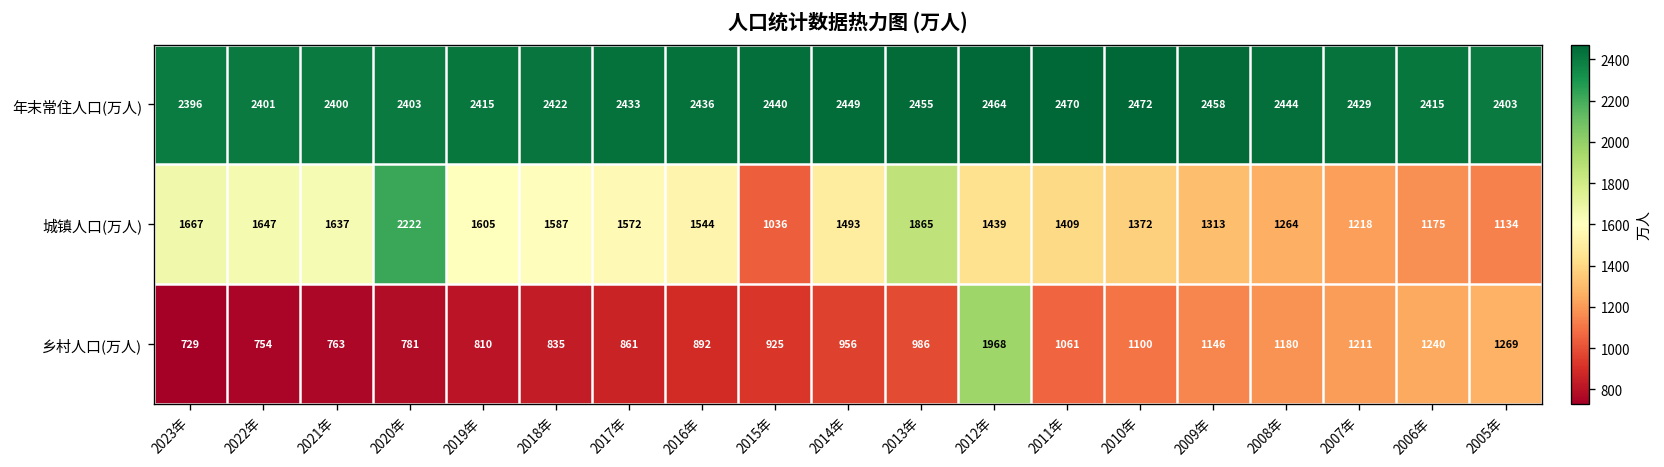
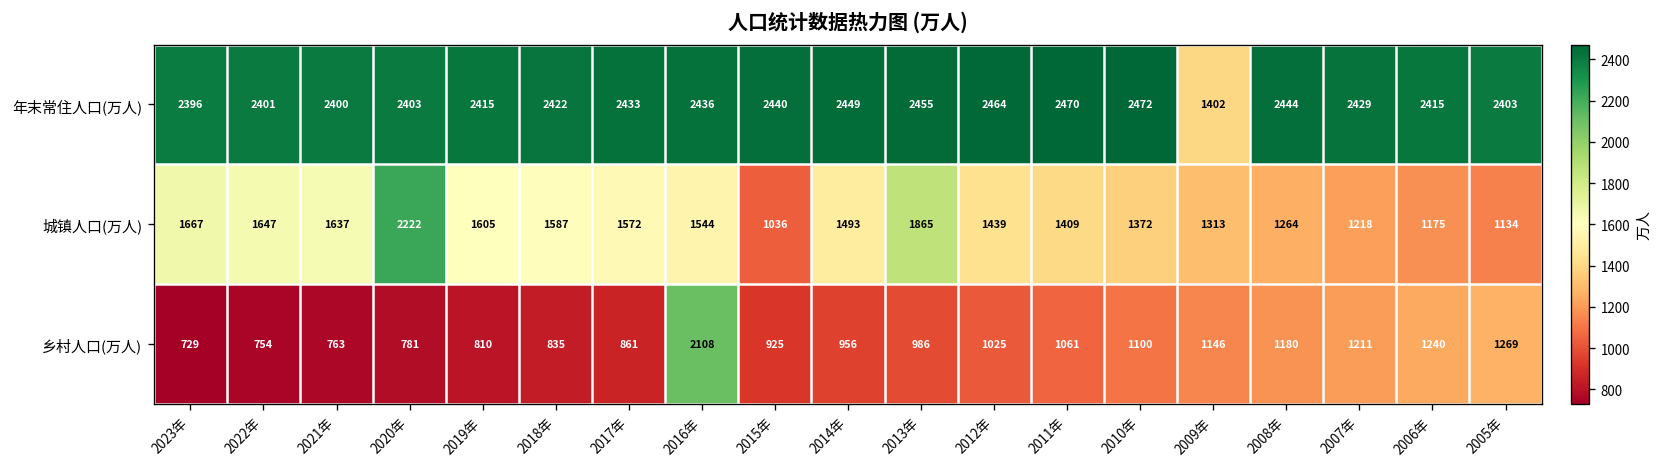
  {
    "年末常住人口(万人)": {
      "2023年": 2396,
      "2022年": 2401,
      "2021年": 2400,
      "2020年": 2403,
      "2019年": 2415,
      "2018年": 2422,
      "2017年": 2433,
      "2016年": 2436,
      "2015年": 2440,
      "2014年": 2449,
      "2013年": 2455,
      "2012年": 2464,
      "2011年": 2470,
      "2010年": 2472,
-     "2009年": 2458,
+     "2009年": 1402,
      "2008年": 2444,
      "2007年": 2429,
      "2006年": 2415,
      "2005年": 2403
    },
    "城镇人口(万人)": {
      "2023年": 1667,
      "2022年": 1647,
      "2021年": 1637,
      "2020年": 2222,
      "2019年": 1605,
      "2018年": 1587,
      "2017年": 1572,
      "2016年": 1544,
      "2015年": 1036,
      "2014年": 1493,
      "2013年": 1865,
      "2012年": 1439,
      "2011年": 1409,
      "2010年": 1372,
      "2009年": 1313,
      "2008年": 1264,
      "2007年": 1218,
      "2006年": 1175,
      "2005年": 1134
    },
    "乡村人口(万人)": {
      "2023年": 729,
      "2022年": 754,
      "2021年": 763,
      "2020年": 781,
      "2019年": 810,
      "2018年": 835,
      "2017年": 861,
-     "2016年": 892,
+     "2016年": 2108,
      "2015年": 925,
      "2014年": 956,
      "2013年": 986,
-     "2012年": 1968,
+     "2012年": 1025,
      "2011年": 1061,
      "2010年": 1100,
      "2009年": 1146,
      "2008年": 1180,
      "2007年": 1211,
      "2006年": 1240,
      "2005年": 1269
    }
  }
